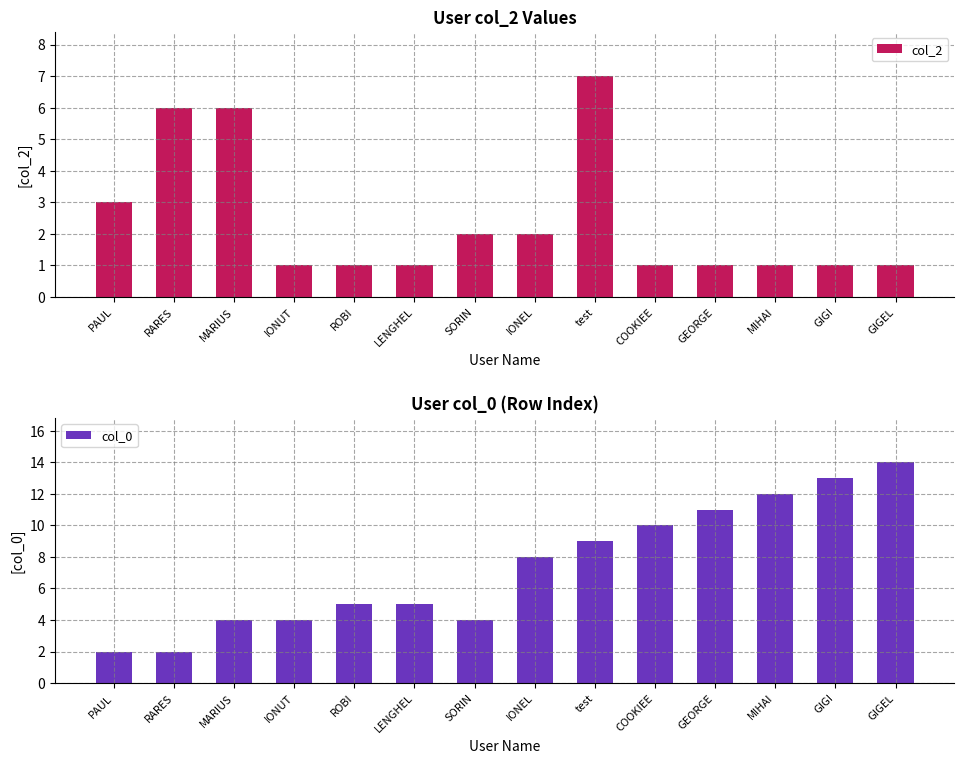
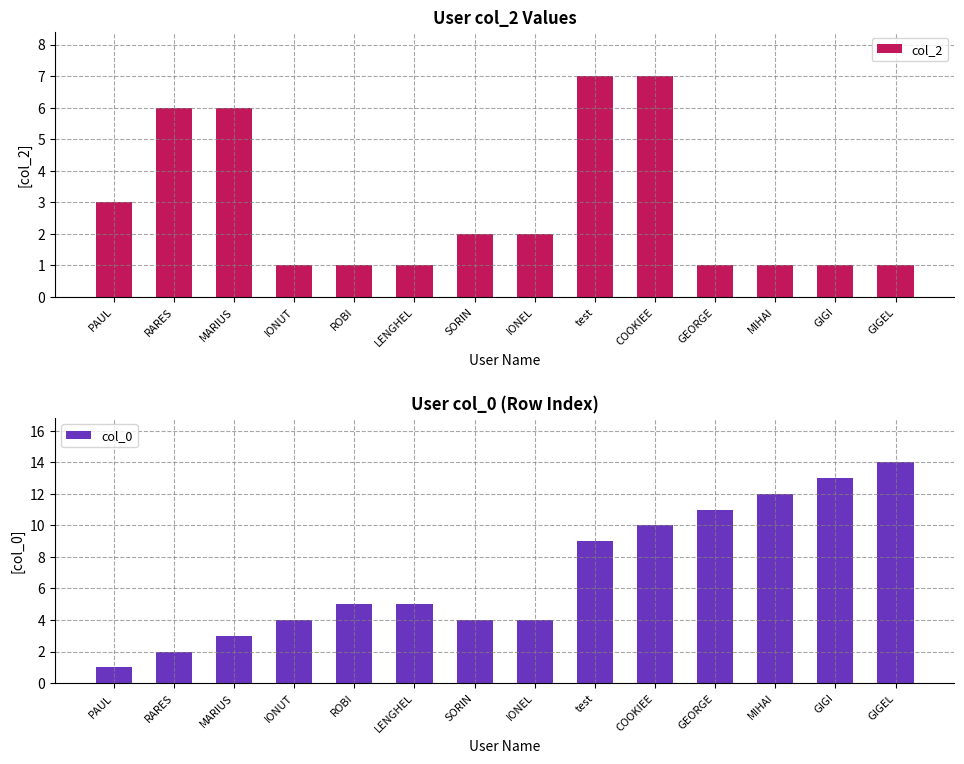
  {
    "User col_2 Values": {
      "PAUL": 3,
      "RARES": 6,
      "MARIUS": 6,
      "IONUT": 1,
      "ROBI": 1,
      "LENGHEL": 1,
      "SORIN": 2,
      "IONEL": 2,
      "test": 7,
-     "COOKIEE": 1,
+     "COOKIEE": 7,
      "GEORGE": 1,
      "MIHAI": 1,
      "GIGI": 1,
      "GIGEL": 1
    },
    "User col_0 (Row Index)": {
-     "PAUL": 2,
+     "PAUL": 1,
      "RARES": 2,
-     "MARIUS": 4,
+     "MARIUS": 3,
      "IONUT": 4,
      "ROBI": 5,
      "LENGHEL": 5,
      "SORIN": 4,
-     "IONEL": 8,
+     "IONEL": 4,
      "test": 9,
      "COOKIEE": 10,
      "GEORGE": 11,
      "MIHAI": 12,
      "GIGI": 13,
      "GIGEL": 14
    }
  }
